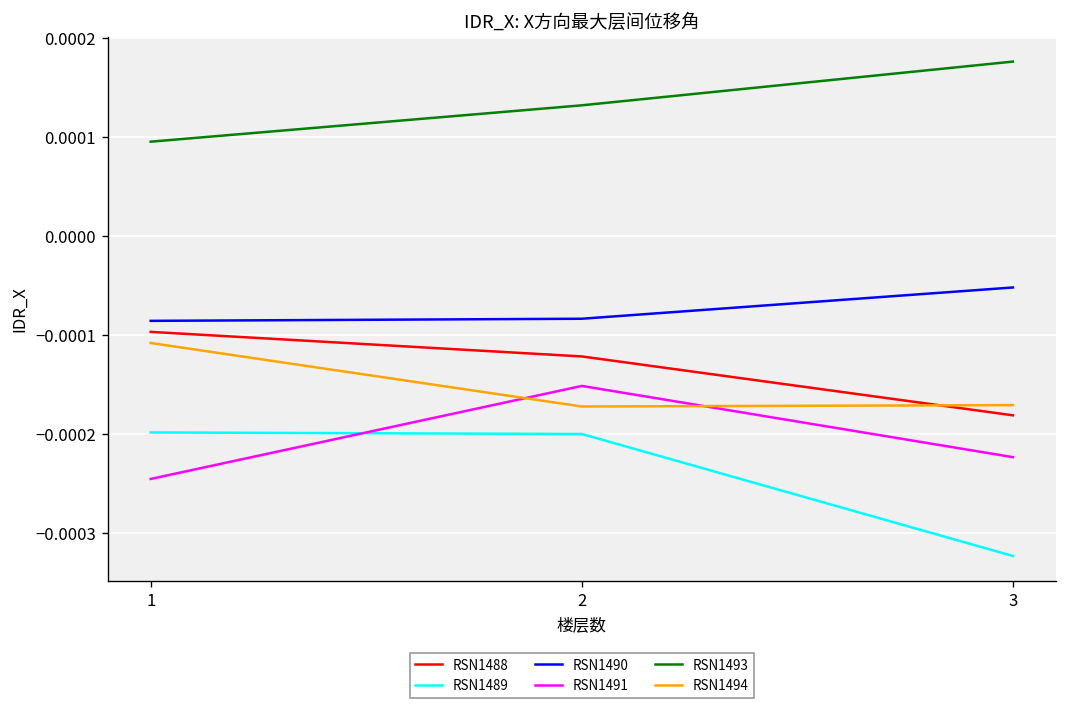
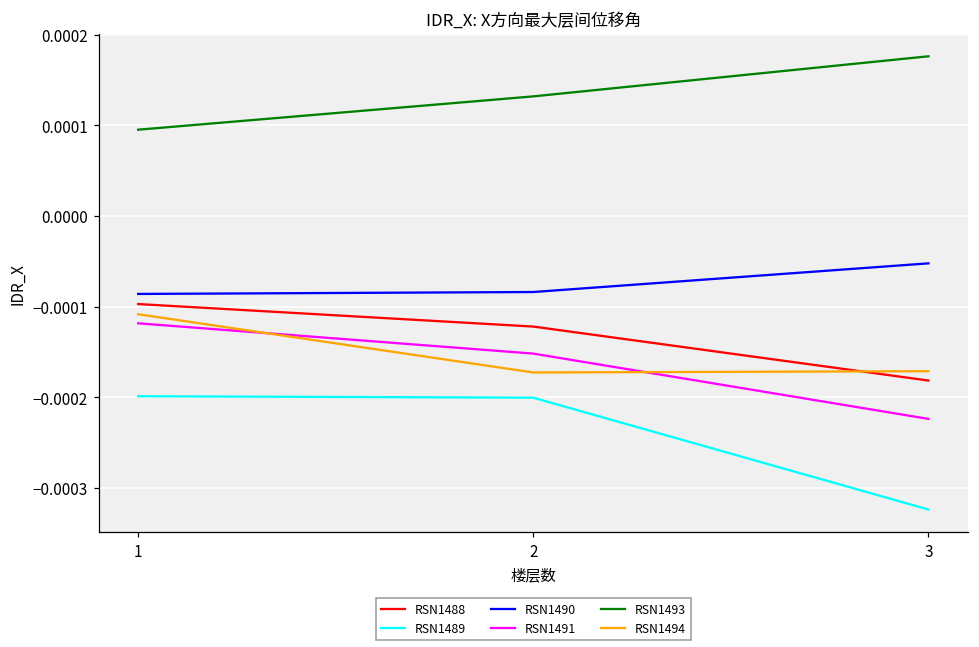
  {
    "RSN1488": {
      "1": -0.00010,
      "2": -0.00012,
      "3": -0.00018
    },
    "RSN1489": {
      "1": -0.00020,
      "2": -0.00020,
      "3": -0.00032
    },
    "RSN1490": {
      "1": -0.00009,
      "2": -0.00008,
      "3": -0.00005
    },
    "RSN1491": {
-     "1": -0.00025,
+     "1": -0.00012,
      "2": -0.00015,
      "3": -0.00022
    },
    "RSN1493": {
      "1": 0.00010,
      "2": 0.00013,
      "3": 0.00018
    },
    "RSN1494": {
      "1": -0.00011,
      "2": -0.00017,
      "3": -0.00017
    }
  }
